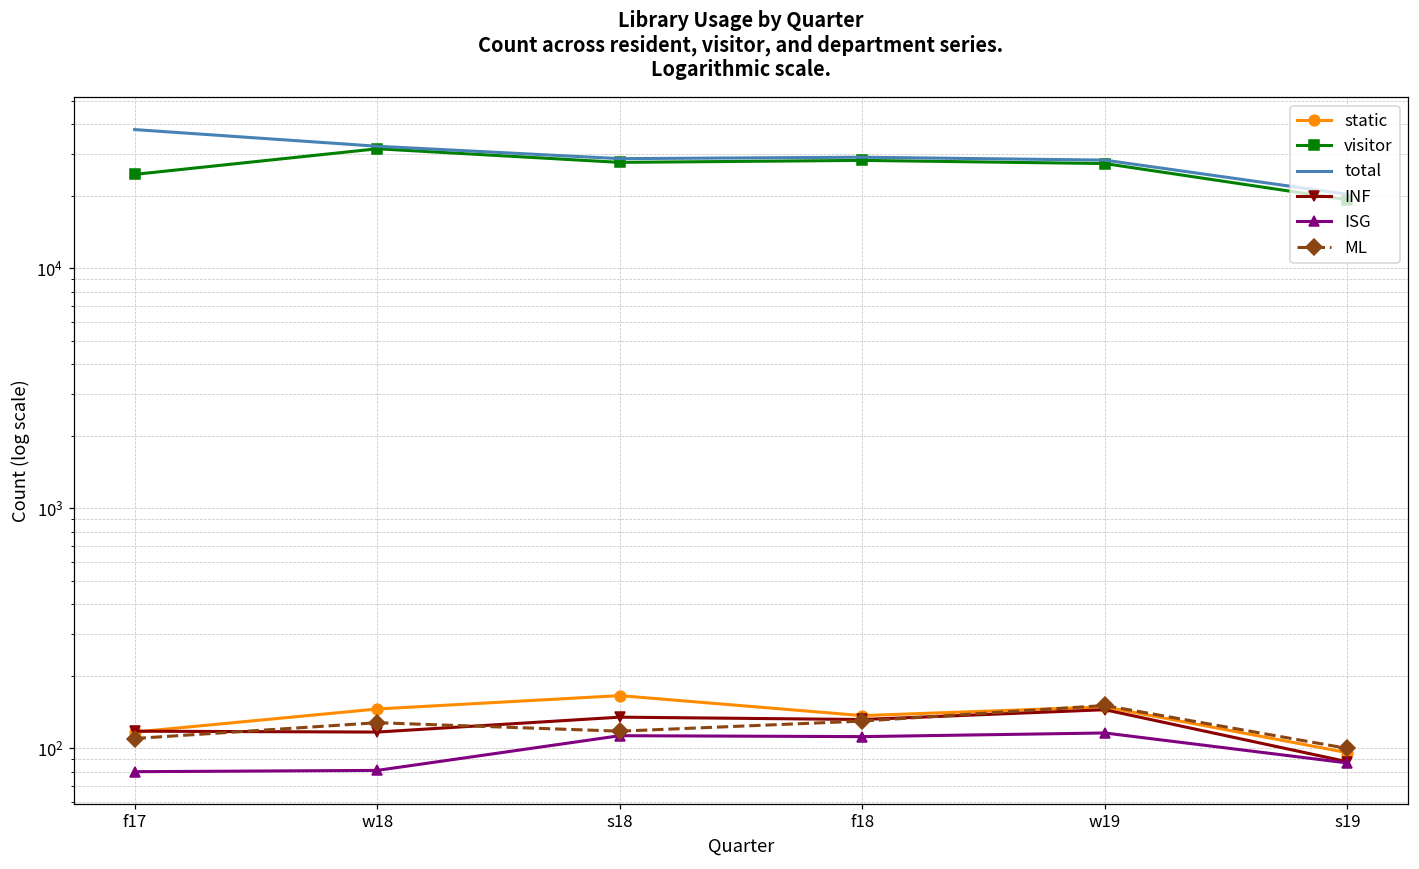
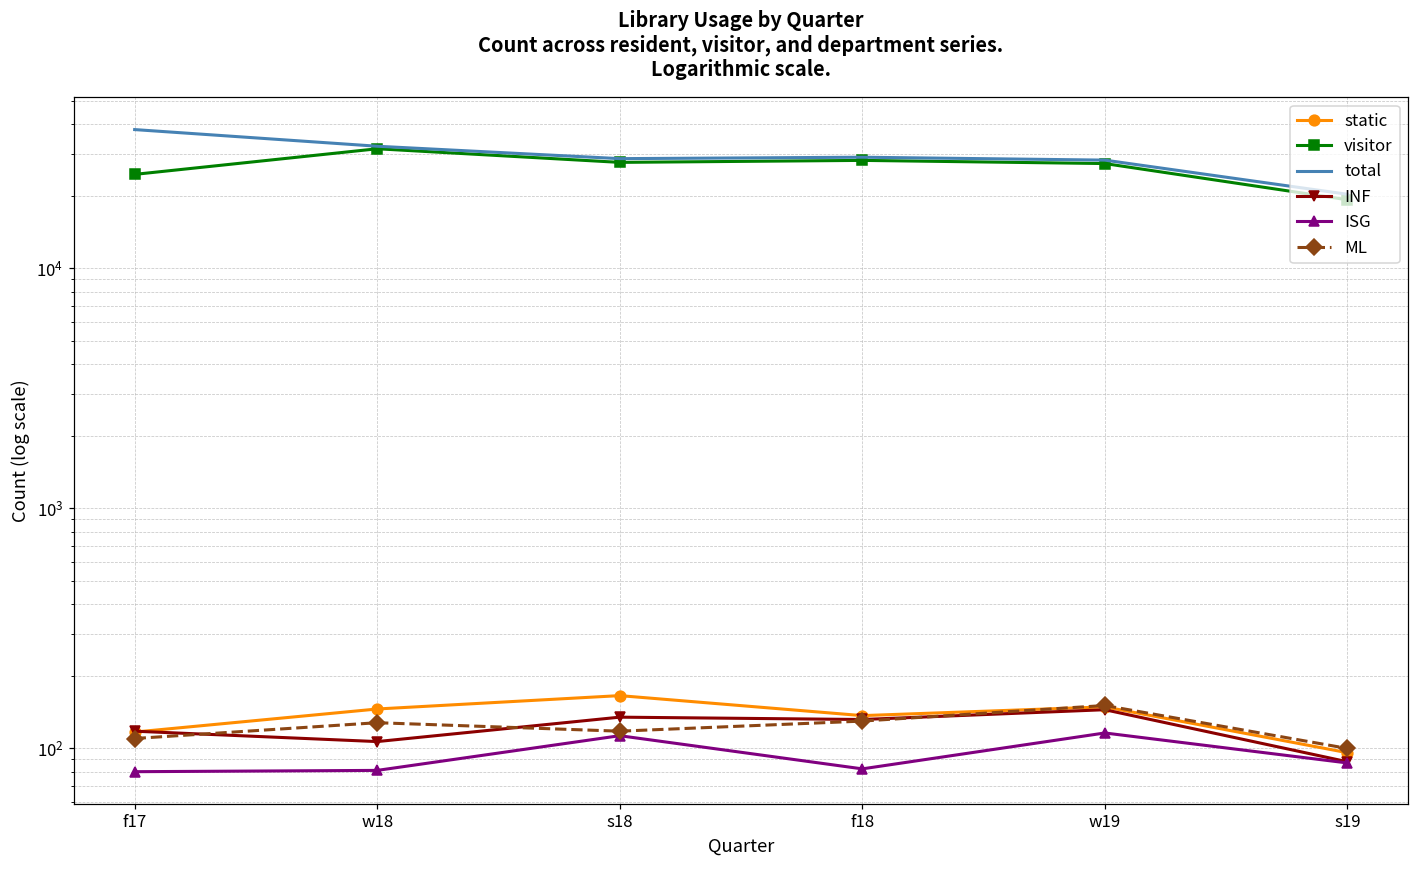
  {
    "static": {
      "w18": 150,
      "s18": 170,
      "f18": 140,
      "s19": 100
    },
    "visitor": {
      "f17": 25000,
      "s18": 28000,
      "f18": 28000,
      "w19": 27000
    },
    "total": {
      "f17": 38000,
      "s18": 29000,
      "f18": 29000,
      "w19": 28000
    },
    "INF": {
-     "w18": 120,
+     "w18": 110,
      "s18": 140,
      "w19": 150
    },
    "ISG": {
      "f17": 80,
      "w18": 81,
      "s18": 110,
-     "f18": 110,
+     "f18": 82,
      "w19": 120
    },
    "ML": {
      "f17": 110,
      "w18": 130,
      "s18": 120,
      "s19": 100
    }
  }
